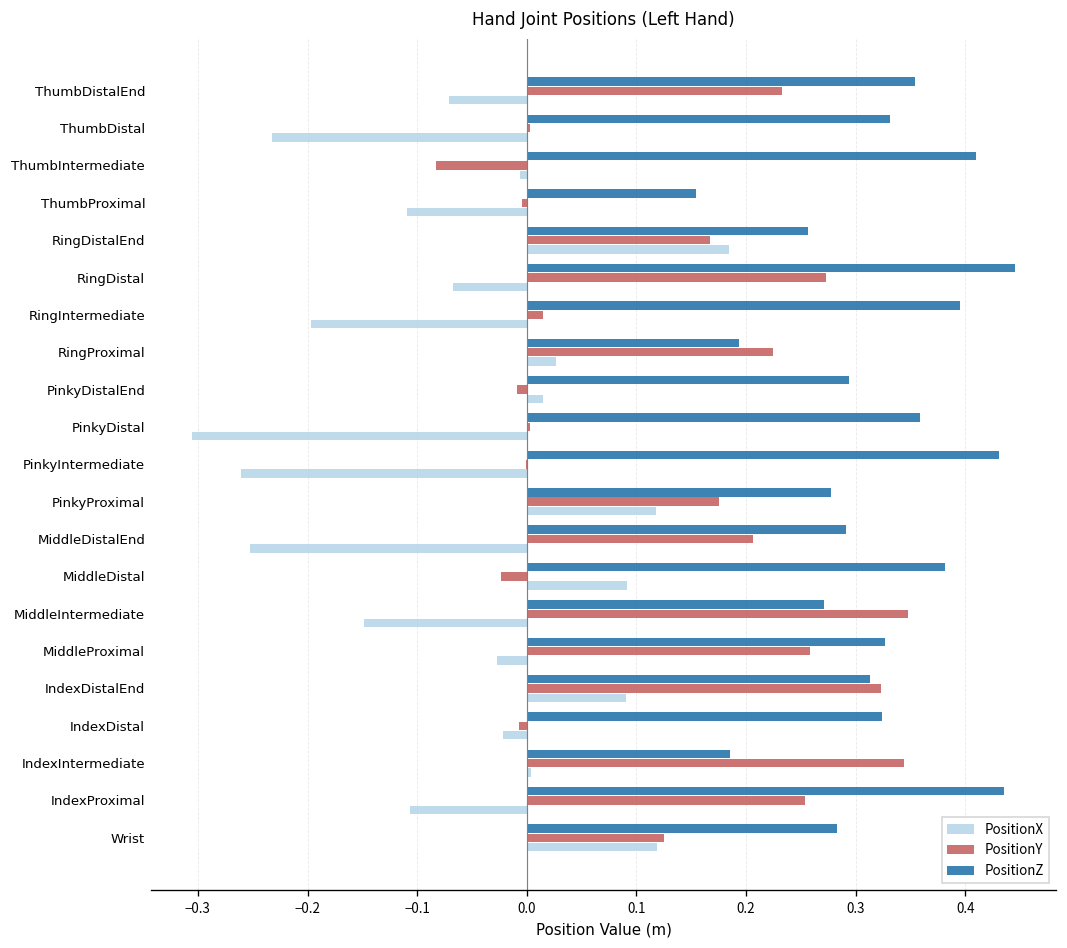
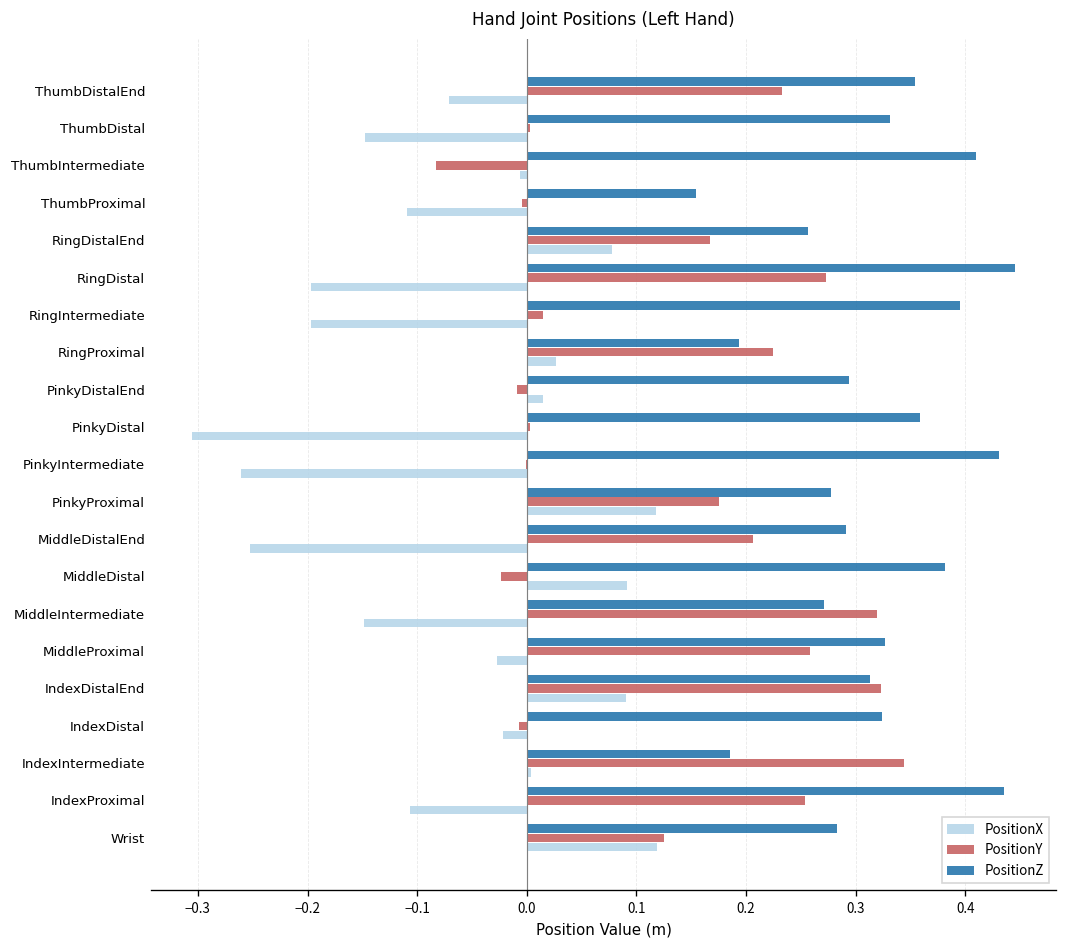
  {
    "PositionX": {
      "ThumbDistalEnd": -0.07,
-     "ThumbDistal": -0.23,
+     "ThumbDistal": -0.15,
      "ThumbIntermediate": -0.01,
      "ThumbProximal": -0.11,
-     "RingDistalEnd": 0.18,
-     "RingDistal": -0.07,
+     "RingDistalEnd": 0.08,
+     "RingDistal": -0.20,
      "RingIntermediate": -0.20,
      "RingProximal": 0.03,
      "PinkyDistalEnd": 0.01,
      "PinkyDistal": -0.31,
      "PinkyIntermediate": -0.26,
      "PinkyProximal": 0.12,
      "MiddleDistalEnd": -0.25,
      "MiddleDistal": 0.09,
      "MiddleIntermediate": -0.15,
      "MiddleProximal": -0.03,
      "IndexDistalEnd": 0.09,
      "IndexDistal": -0.02,
      "IndexIntermediate": 0.00,
      "IndexProximal": -0.11,
      "Wrist": 0.12
    },
    "PositionY": {
      "ThumbDistalEnd": 0.23,
      "ThumbIntermediate": -0.08,
      "ThumbProximal": 0.00,
      "RingDistalEnd": 0.17,
      "RingDistal": 0.27,
      "RingIntermediate": 0.01,
      "RingProximal": 0.22,
      "PinkyDistalEnd": -0.01,
      "PinkyDistal": 0.00,
      "PinkyProximal": 0.17,
      "MiddleDistalEnd": 0.21,
      "MiddleDistal": -0.02,
-     "MiddleIntermediate": 0.35,
+     "MiddleIntermediate": 0.32,
      "MiddleProximal": 0.26,
      "IndexDistalEnd": 0.32,
      "IndexDistal": -0.01,
      "IndexIntermediate": 0.34,
      "IndexProximal": 0.25,
      "Wrist": 0.12
    },
    "PositionZ": {
      "ThumbDistalEnd": 0.35,
      "ThumbDistal": 0.33,
      "ThumbIntermediate": 0.41,
      "ThumbProximal": 0.15,
      "RingDistalEnd": 0.26,
      "RingDistal": 0.45,
      "RingIntermediate": 0.40,
      "RingProximal": 0.19,
      "PinkyDistalEnd": 0.29,
      "PinkyDistal": 0.36,
      "PinkyIntermediate": 0.43,
      "PinkyProximal": 0.28,
      "MiddleDistalEnd": 0.29,
      "MiddleDistal": 0.38,
      "MiddleIntermediate": 0.27,
      "MiddleProximal": 0.33,
      "IndexDistalEnd": 0.31,
      "IndexDistal": 0.32,
      "IndexIntermediate": 0.19,
      "IndexProximal": 0.44,
      "Wrist": 0.28
    }
  }
